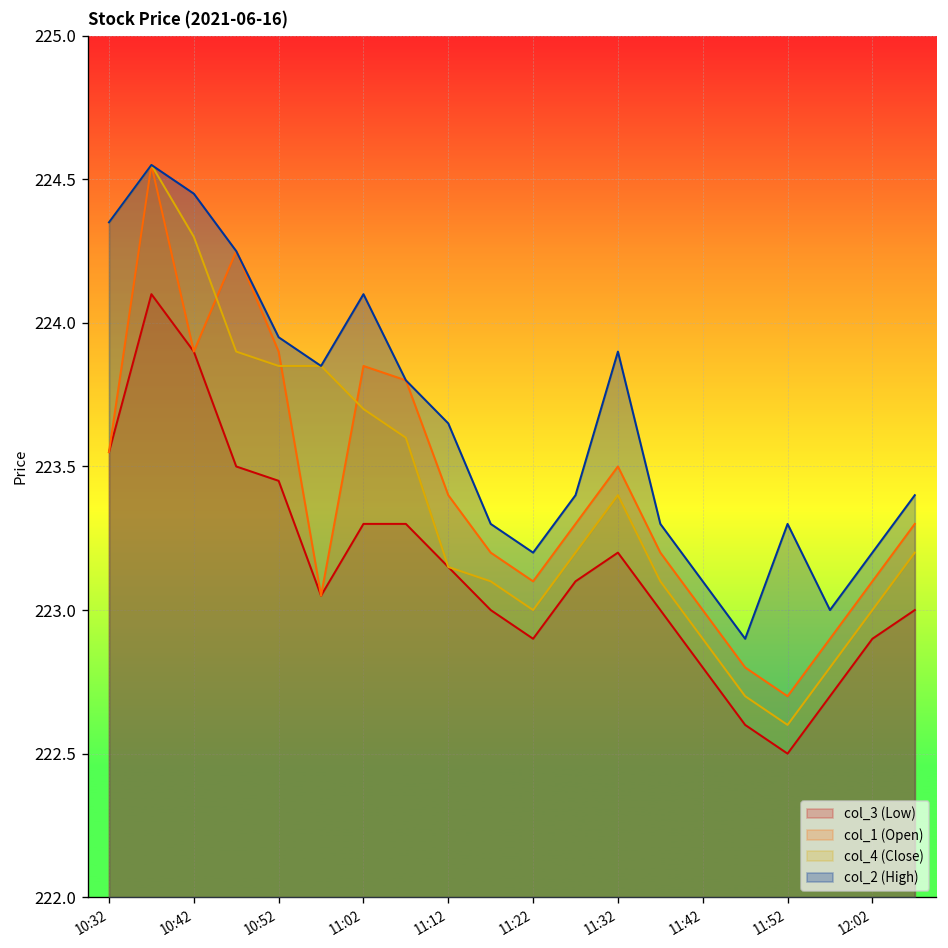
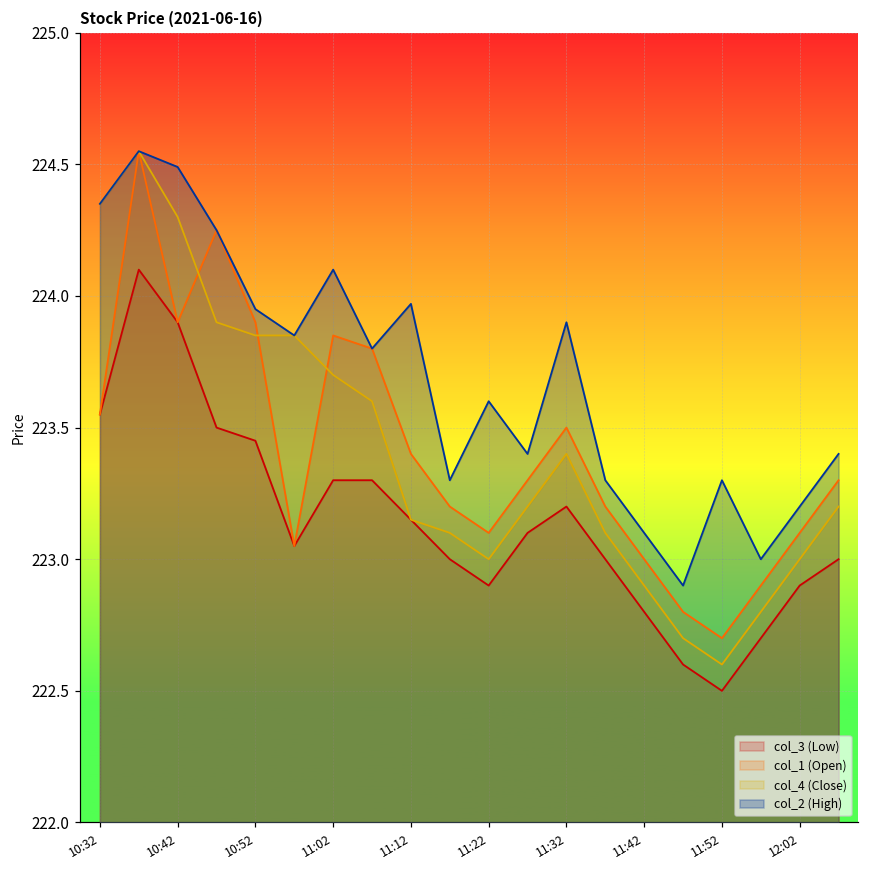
  {
    "col_2 (High)": {
-     "10:42": 224.45,
+     "10:42": 224.49,
      "10:52": 223.95,
      "11:02": 224.10,
-     "11:12": 223.65,
-     "11:22": 223.2,
+     "11:12": 223.97,
+     "11:22": 223.6,
      "11:32": 223.90,
      "11:42": 223.10,
      "11:52": 223.30,
      "12:02": 223.20
    }
  }
